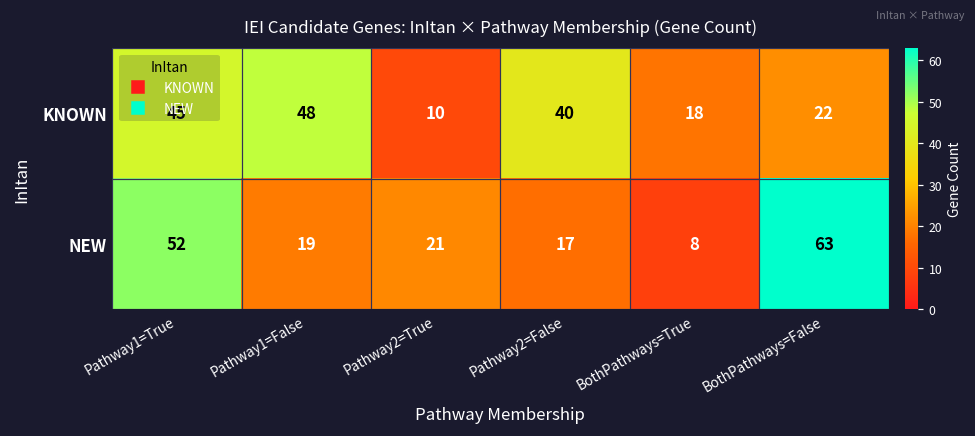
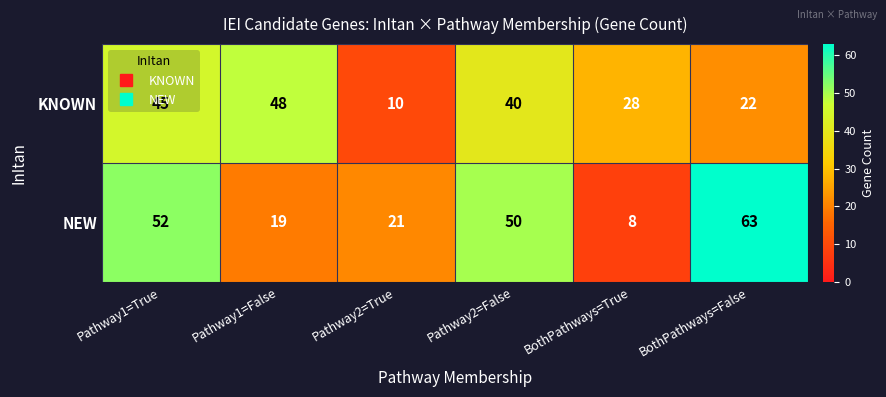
  {
    "KNOWN": {
      "Pathway1=False": 48,
      "Pathway2=True": 10,
      "Pathway2=False": 40,
-     "BothPathways=True": 18,
+     "BothPathways=True": 28,
      "BothPathways=False": 22
    },
    "NEW": {
      "Pathway1=True": 52,
      "Pathway1=False": 19,
      "Pathway2=True": 21,
-     "Pathway2=False": 17,
+     "Pathway2=False": 50,
      "BothPathways=True": 8,
      "BothPathways=False": 63
    }
  }
